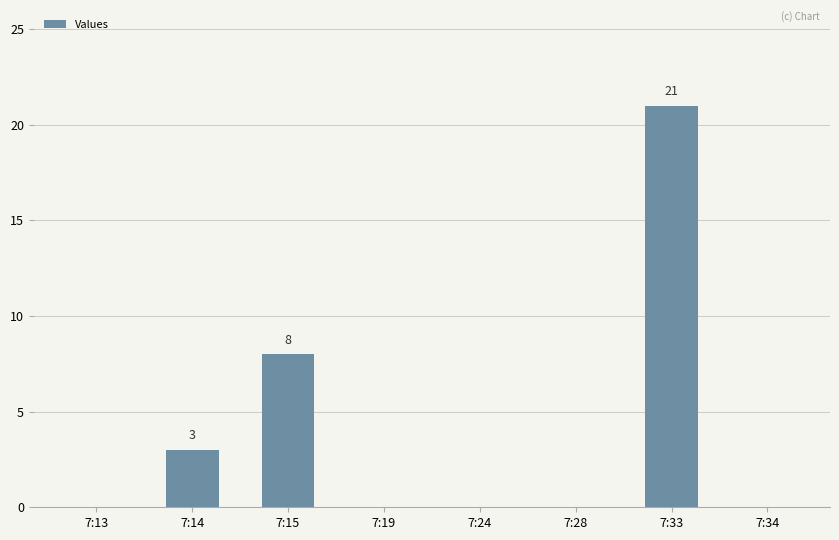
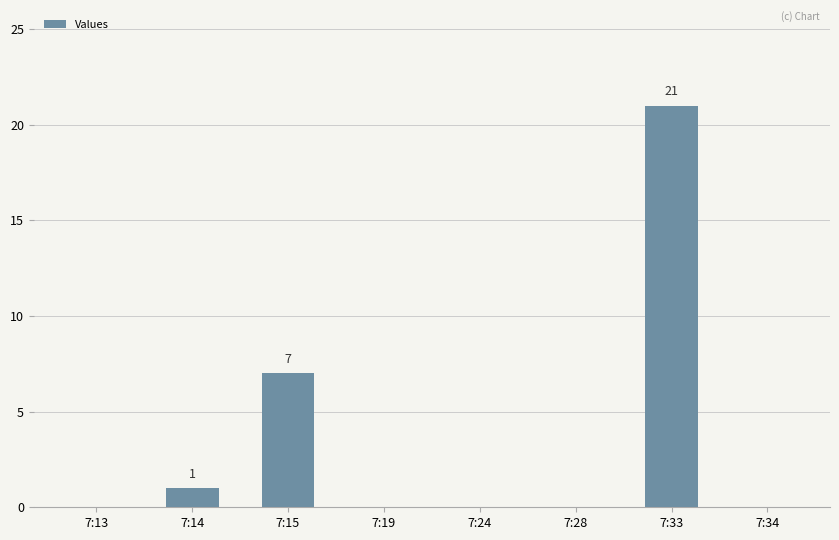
  {
-   "7:14": 3,
-   "7:15": 8,
+   "7:14": 1,
+   "7:15": 7,
    "7:33": 21
  }
